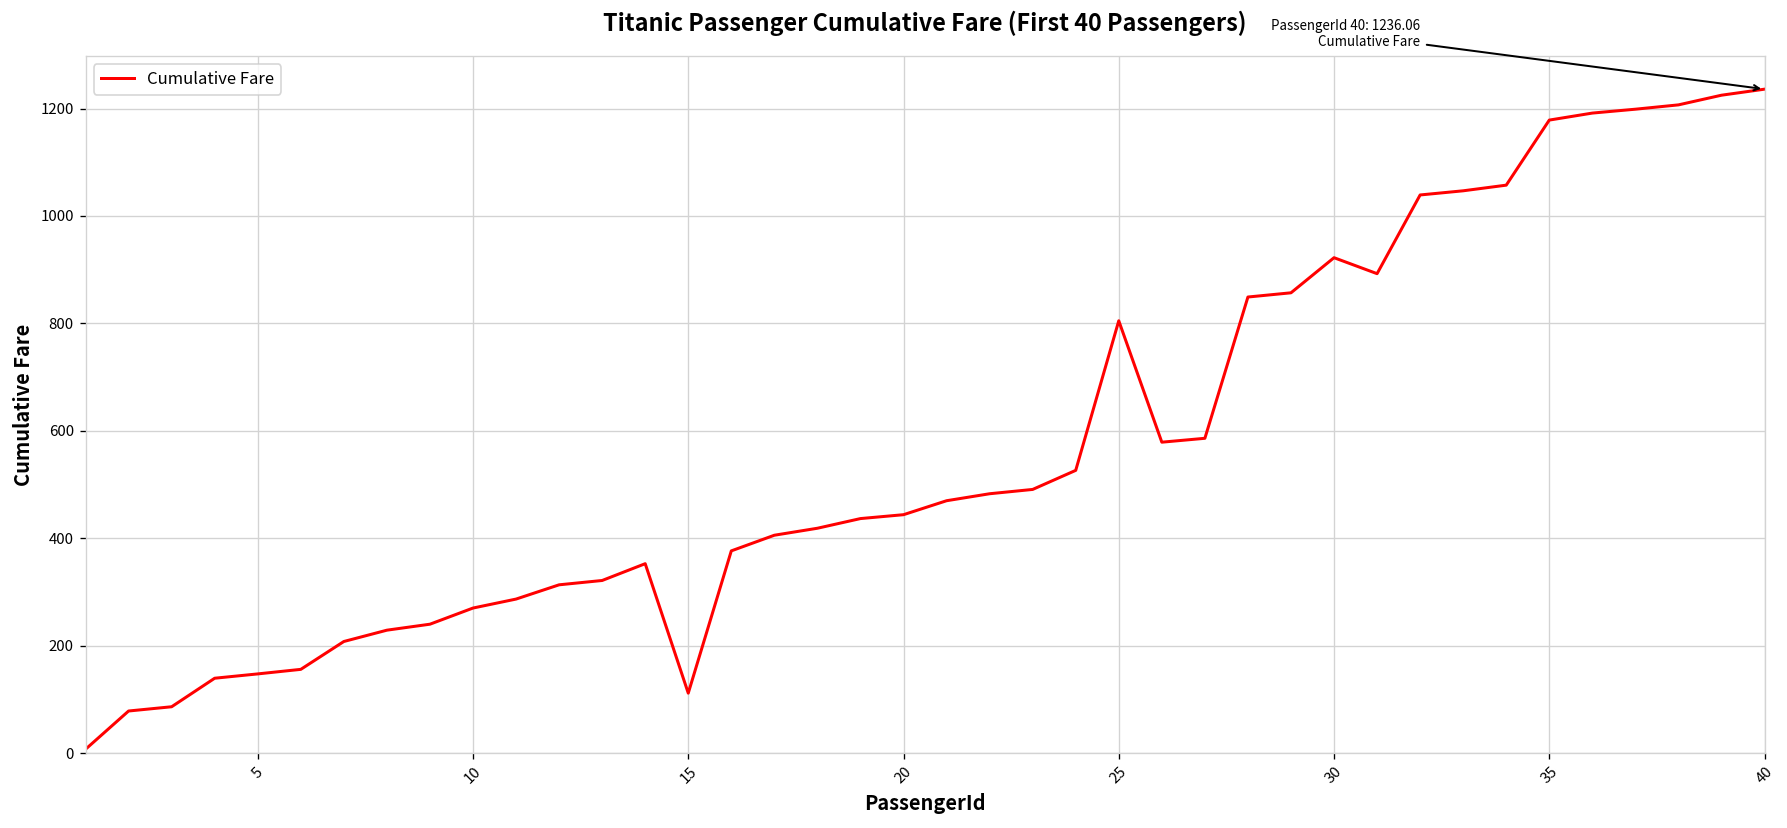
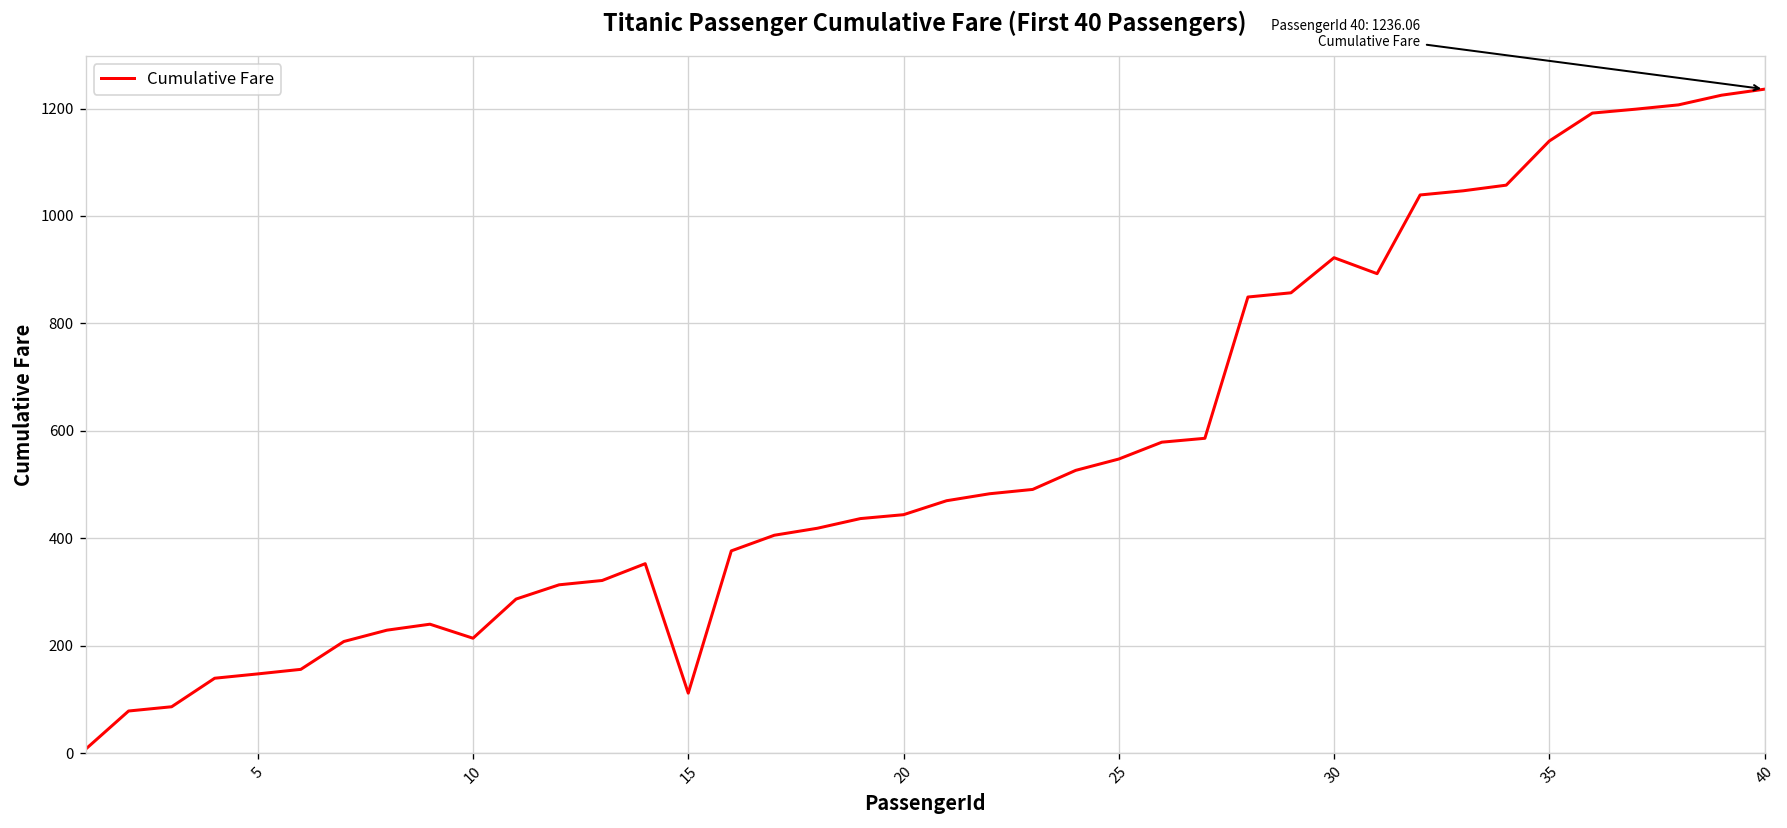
  {
    "5": 150,
-   "10": 270,
+   "10": 210,
    "15": 110,
    "20": 440,
-   "25": 800,
+   "25": 550,
    "30": 920,
-   "35": 1180
+   "35": 1140
  }
